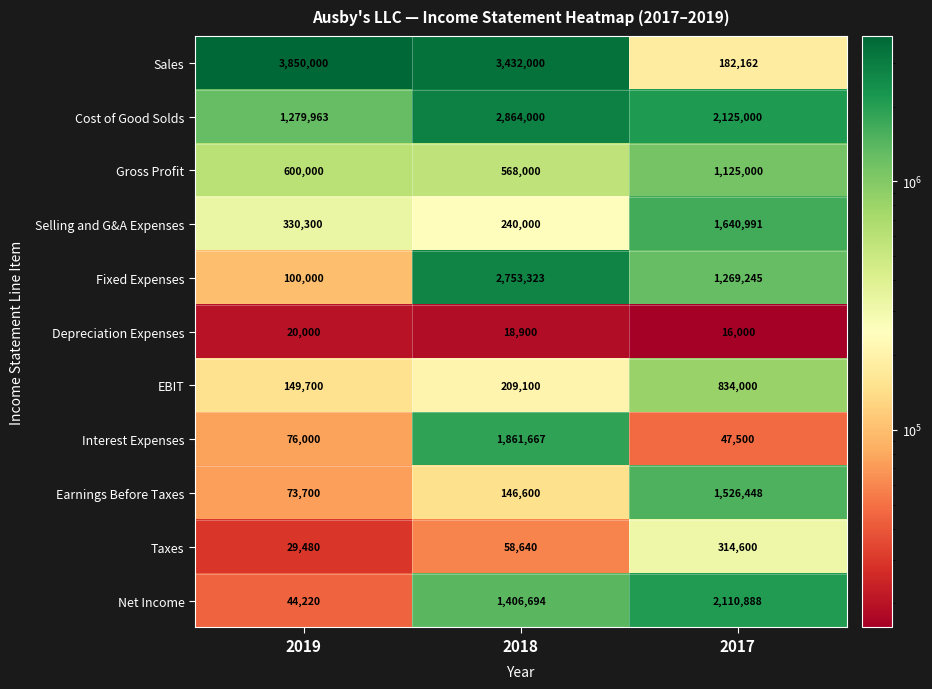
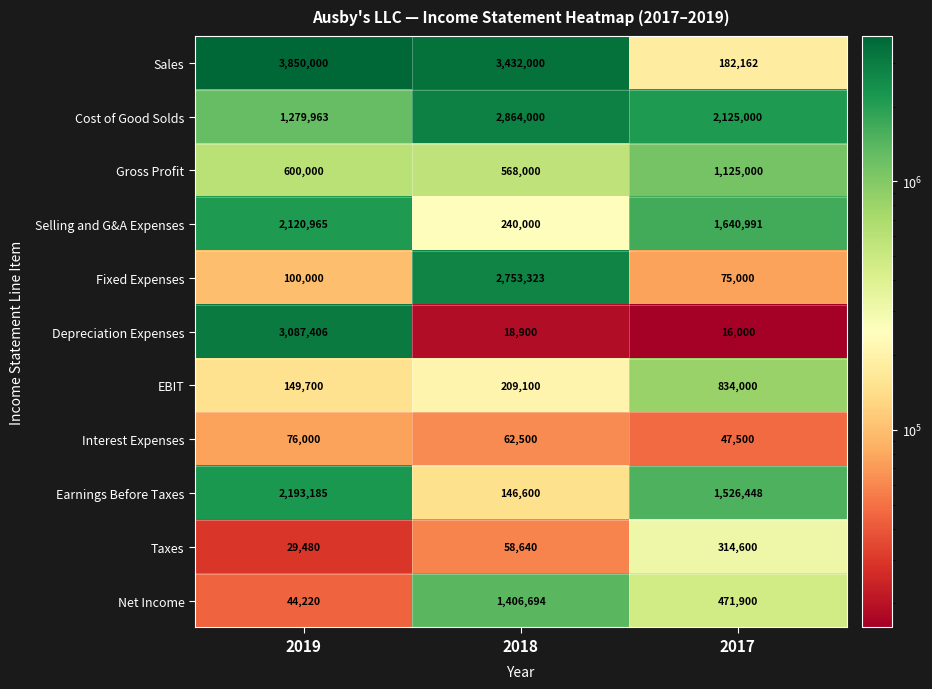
  {
    "Sales": {
      "2019": "3,850,000",
      "2018": "3,432,000",
      "2017": "182,162"
    },
    "Cost of Good Solds": {
      "2019": "1,279,963",
      "2018": "2,864,000",
      "2017": "2,125,000"
    },
    "Gross Profit": {
      "2019": "600,000",
      "2018": "568,000",
      "2017": "1,125,000"
    },
    "Selling and G&A Expenses": {
-     "2019": "330,300",
+     "2019": "2,120,965",
      "2018": "240,000",
      "2017": "1,640,991"
    },
    "Fixed Expenses": {
      "2019": "100,000",
      "2018": "2,753,323",
-     "2017": "1,269,245"
+     "2017": "75,000"
    },
    "Depreciation Expenses": {
-     "2019": "20,000",
+     "2019": "3,087,406",
      "2018": "18,900",
      "2017": "16,000"
    },
    "EBIT": {
      "2019": "149,700",
      "2018": "209,100",
      "2017": "834,000"
    },
    "Interest Expenses": {
      "2019": "76,000",
-     "2018": "1,861,667",
+     "2018": "62,500",
      "2017": "47,500"
    },
    "Earnings Before Taxes": {
-     "2019": "73,700",
+     "2019": "2,193,185",
      "2018": "146,600",
      "2017": "1,526,448"
    },
    "Taxes": {
      "2019": "29,480",
      "2018": "58,640",
      "2017": "314,600"
    },
    "Net Income": {
      "2019": "44,220",
      "2018": "1,406,694",
-     "2017": "2,110,888"
+     "2017": "471,900"
    }
  }
